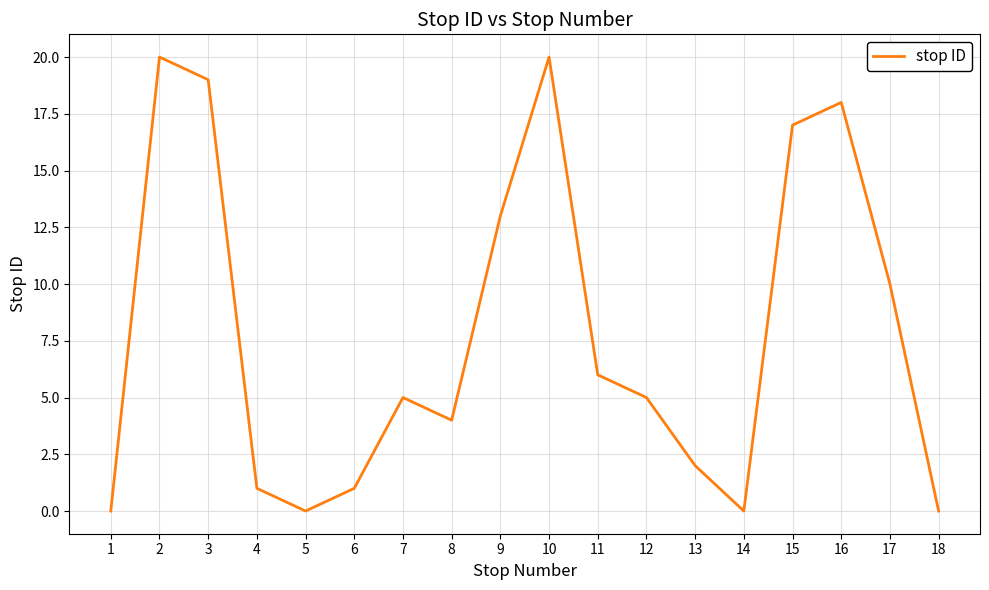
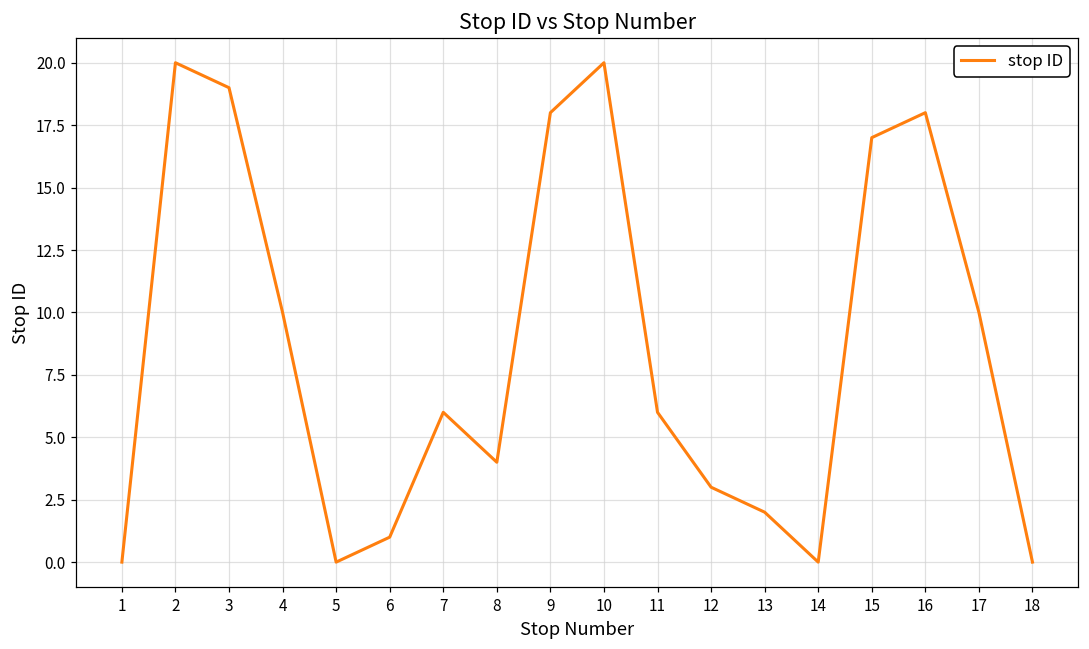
  {
    "1": 0,
    "2": 20,
    "3": 19,
-   "4": 1,
+   "4": 10,
    "5": 0,
    "6": 1,
-   "7": 5,
+   "7": 6,
    "8": 4,
-   "9": 13,
+   "9": 18,
    "10": 20,
    "11": 6,
-   "12": 5,
+   "12": 3,
    "13": 2,
    "14": 0,
    "15": 17,
    "16": 18,
    "17": 10,
    "18": 0
  }
